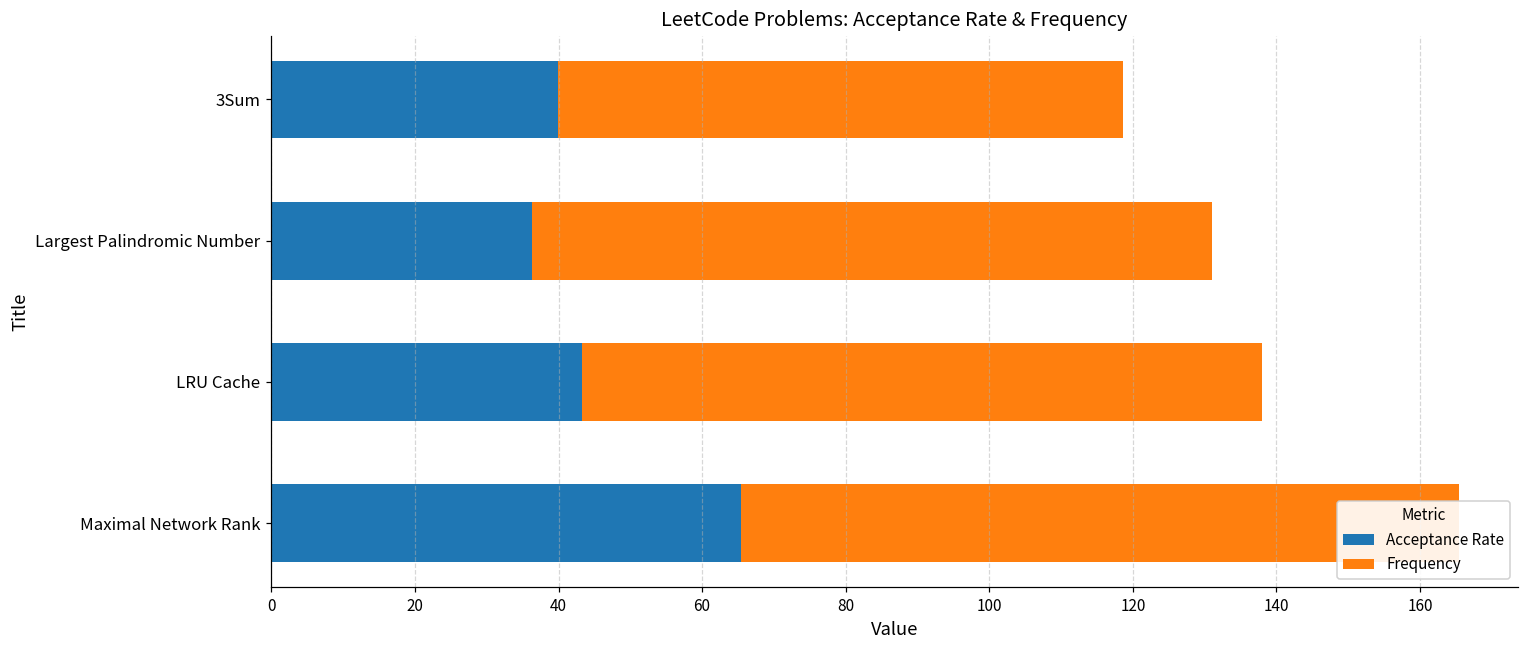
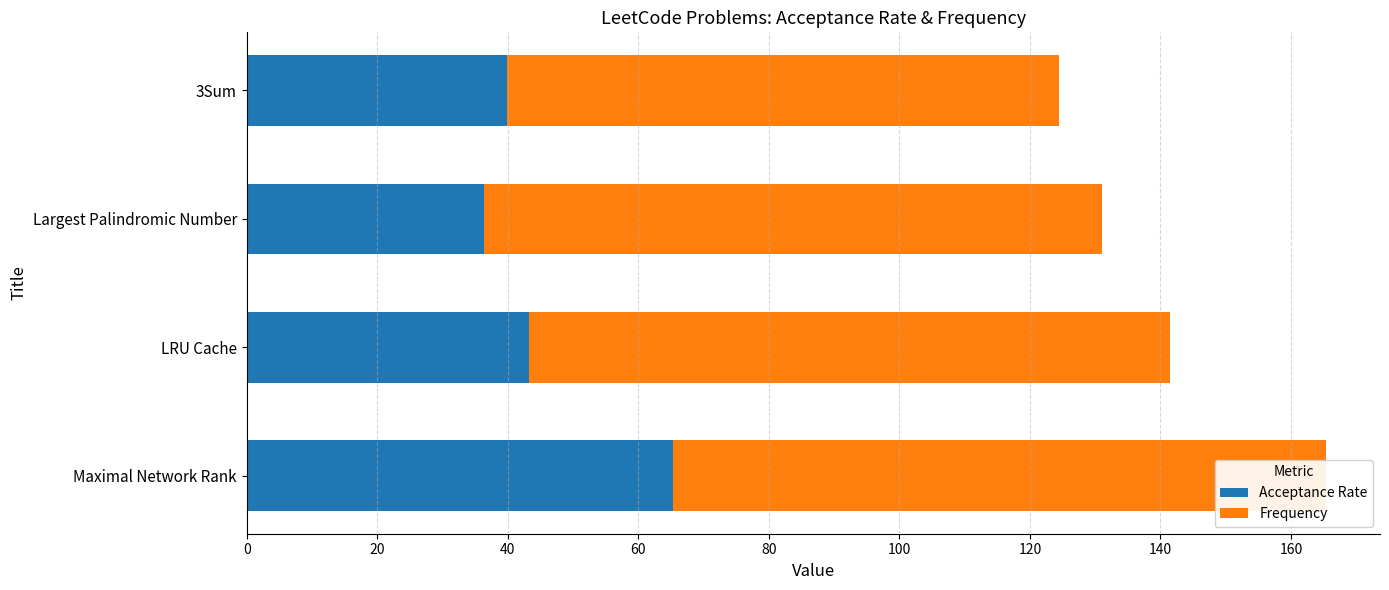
  {
    "Acceptance Rate": {
      "3Sum": 40,
      "Largest Palindromic Number": 36,
      "LRU Cache": 43,
      "Maximal Network Rank": 65
    },
    "Frequency": {
-     "3Sum": 79,
+     "3Sum": 85,
      "Largest Palindromic Number": 95,
-     "LRU Cache": 95
+     "LRU Cache": 98
    }
  }
